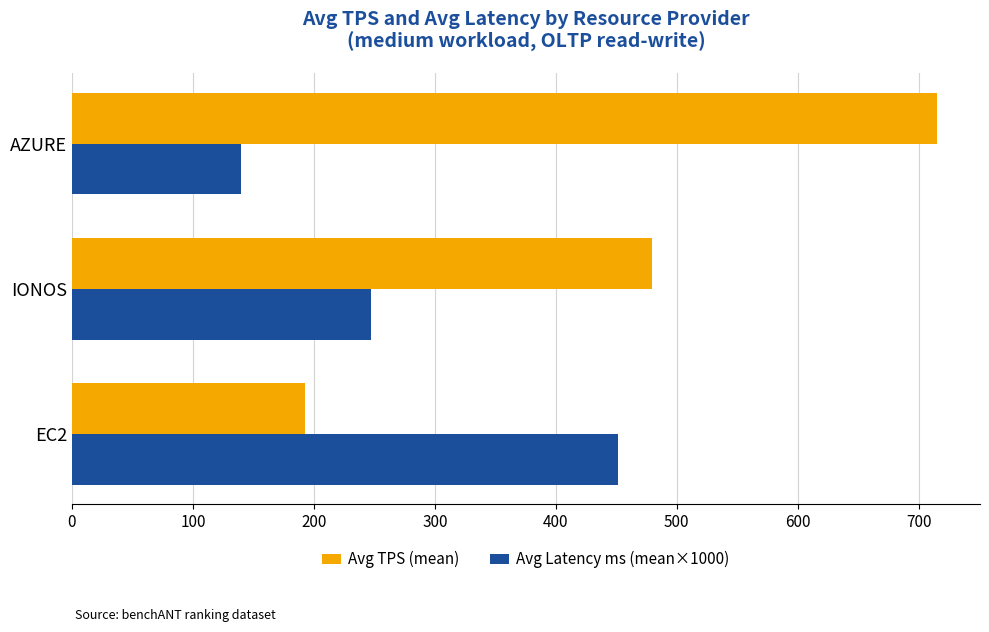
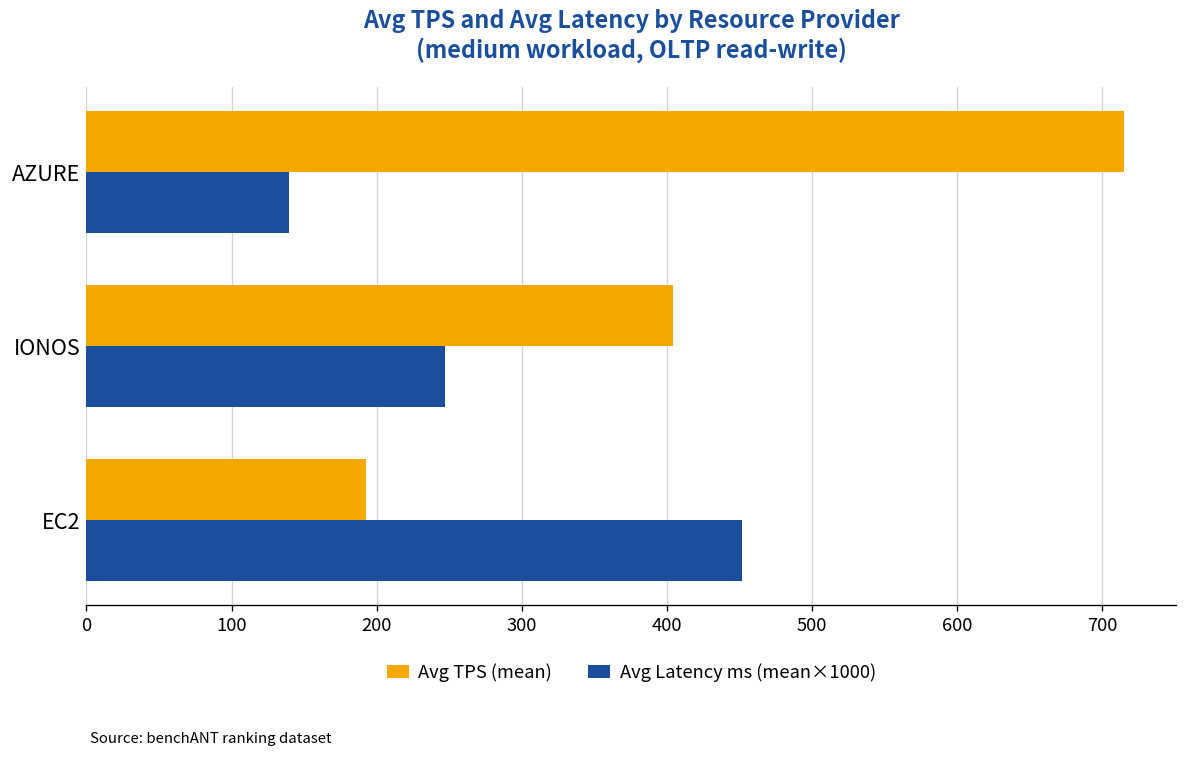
  {
    "Avg TPS (mean)": {
      "AZURE": 715,
-     "IONOS": 479,
+     "IONOS": 404,
      "EC2": 193
    },
    "Avg Latency ms (mean×1000)": {
      "AZURE": 140,
      "IONOS": 247,
      "EC2": 452
    }
  }
